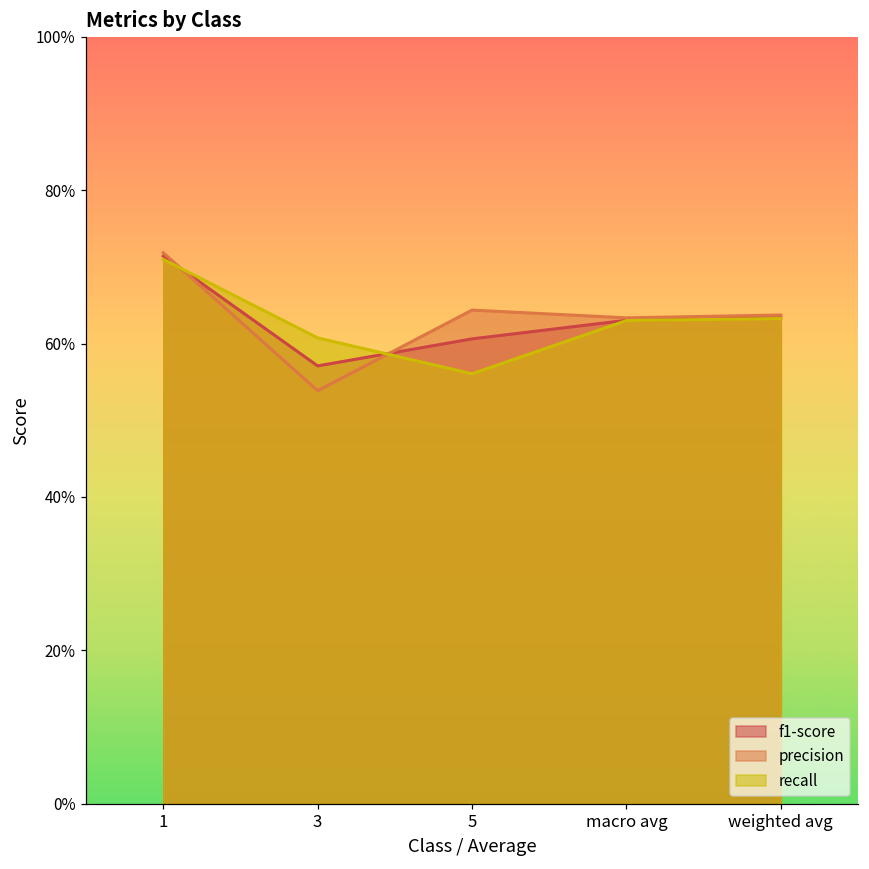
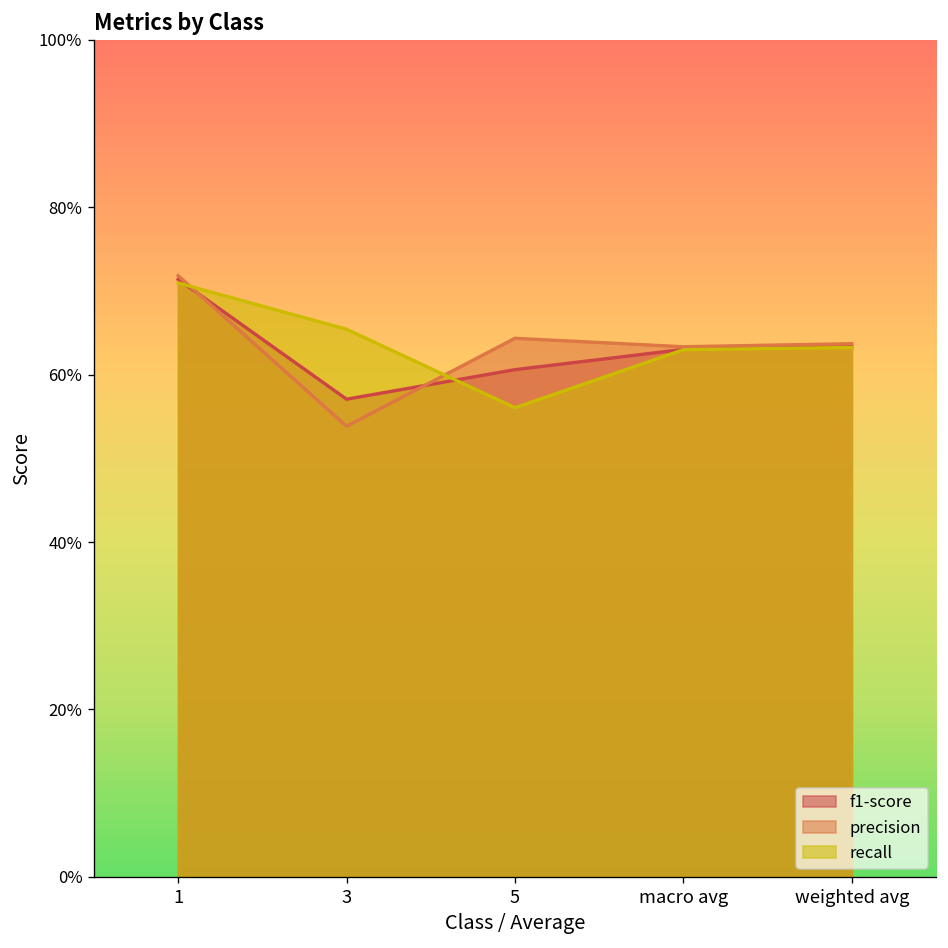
  {
    "recall": {
      "1": "71%",
-     "3": "61%",
+     "3": "65%",
      "5": "56%"
    }
  }
